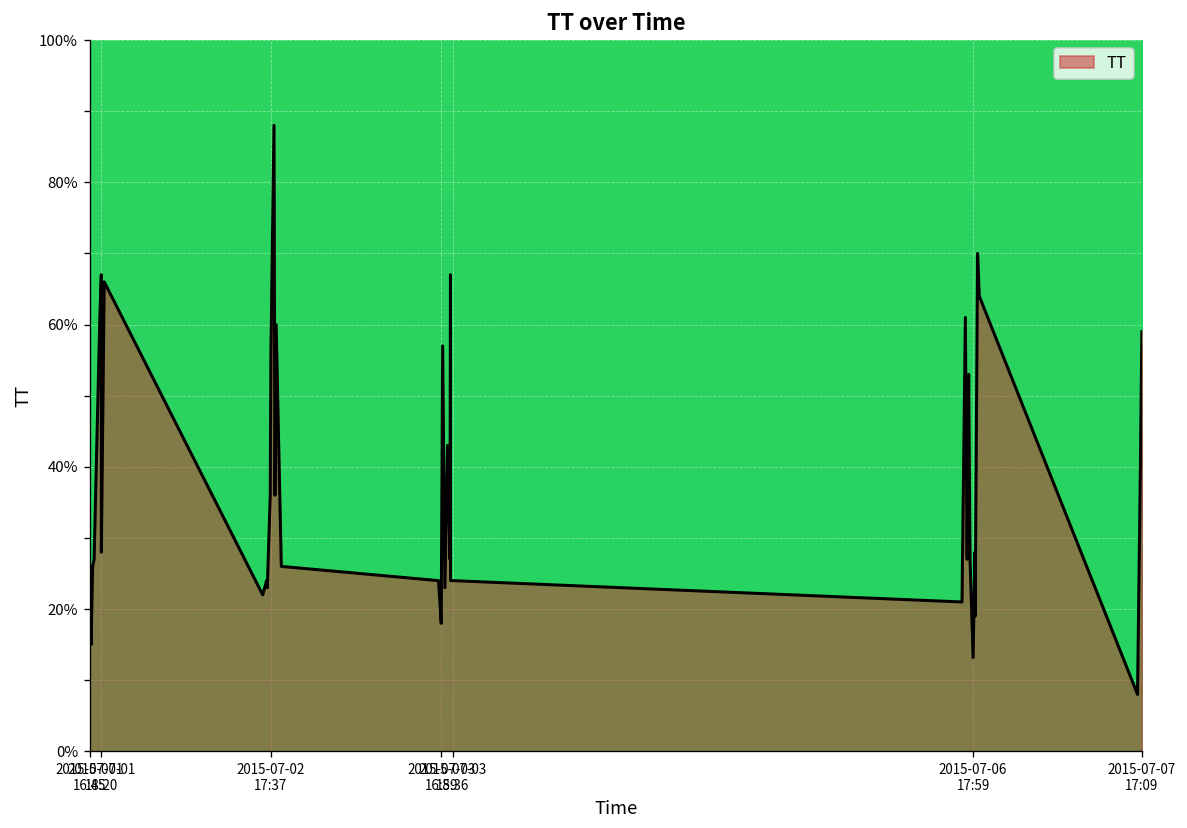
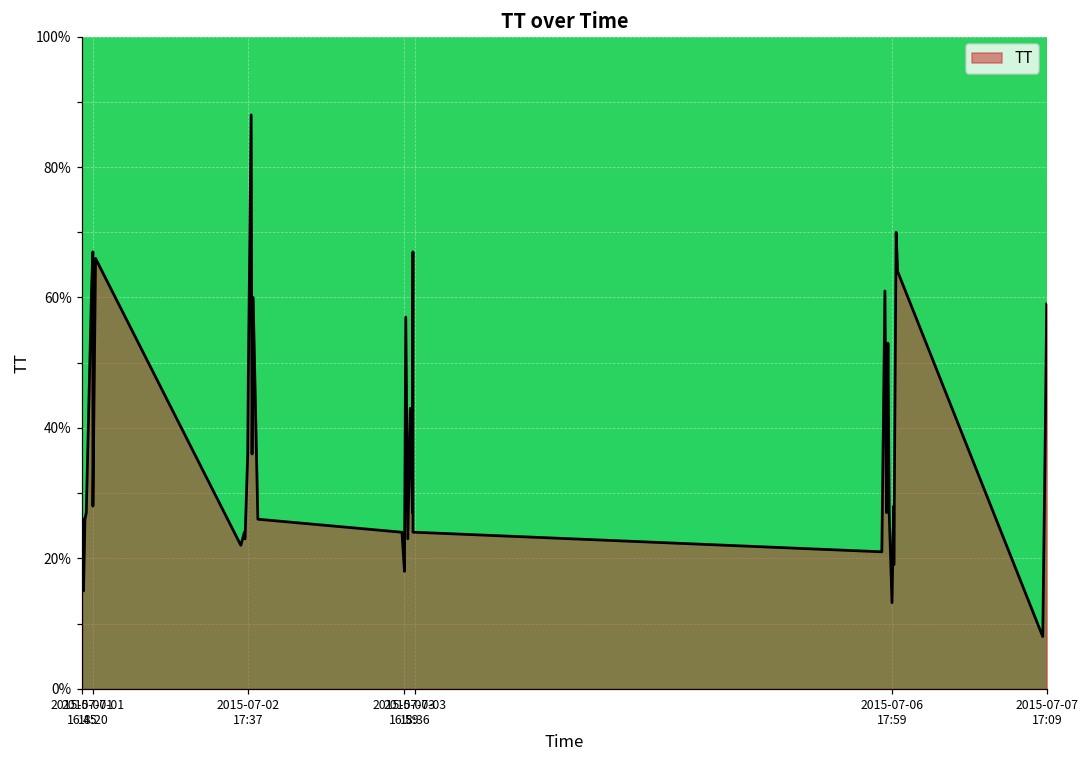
  {
-   "2015-07-02 17:37": "56%",
+   "2015-07-02 17:37": "48%",
    "2015-07-06 17:59": "13%",
    "2015-07-07 17:09": "59%"
  }
